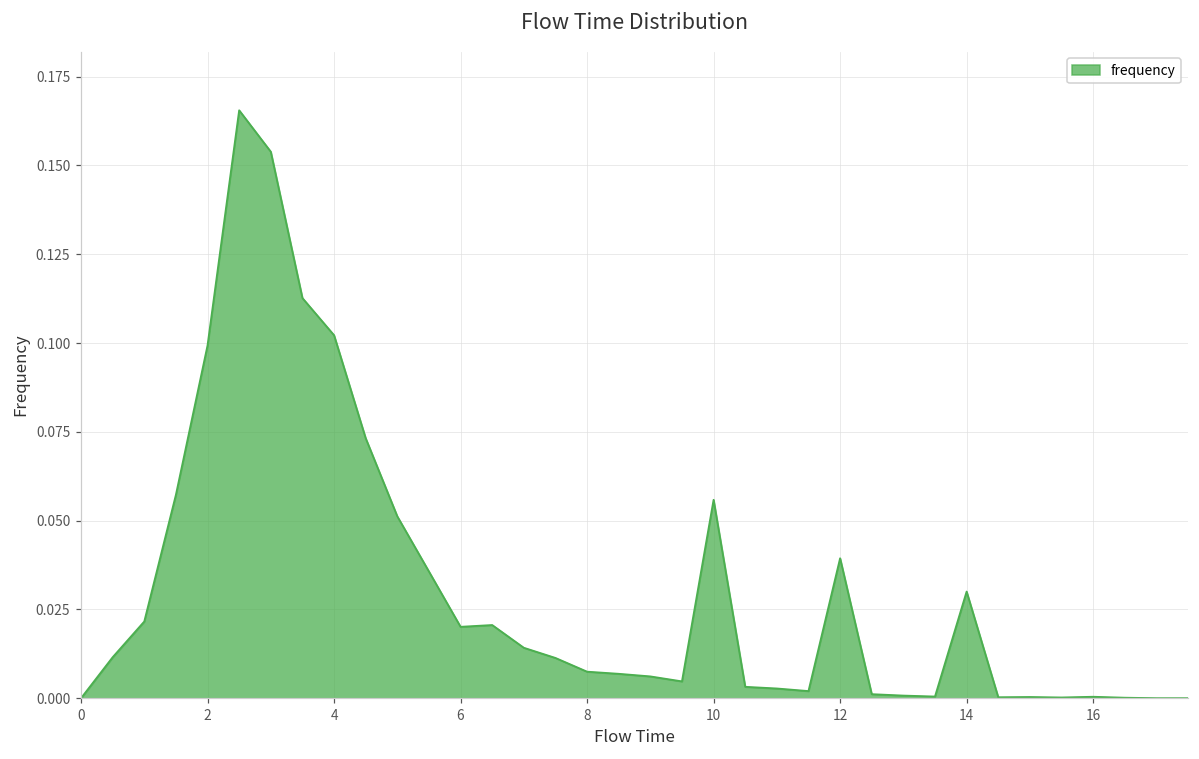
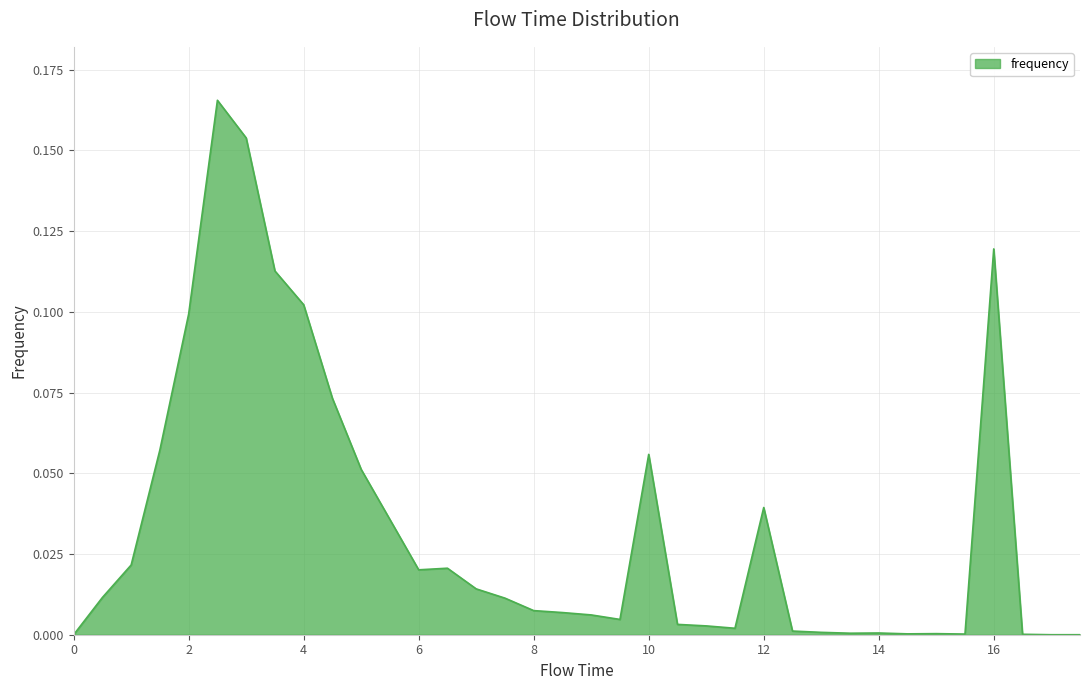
  {
    "0": 0.000,
    "2": 0.099,
    "4": 0.102,
    "6": 0.020,
    "8": 0.007,
    "10": 0.056,
    "12": 0.039,
-   "14": 0.030,
-   "16": 0.000
+   "14": 0.001,
+   "16": 0.120
  }
